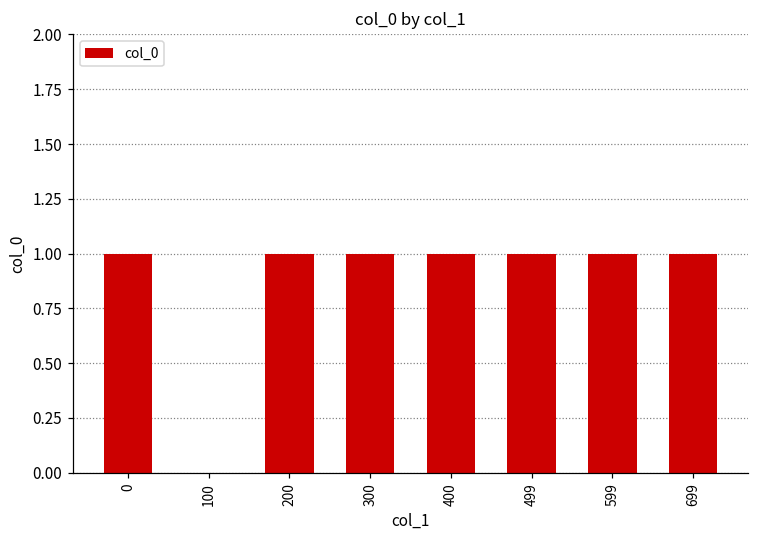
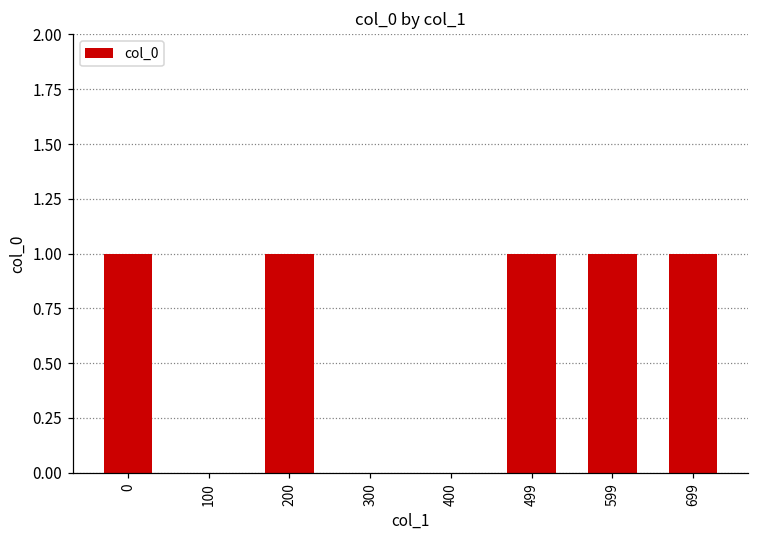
  {
    "0": 1,
    "100": 0,
    "200": 1,
-   "300": 1,
-   "400": 1,
+   "300": 0,
+   "400": 0,
    "499": 1,
    "599": 1,
    "699": 1
  }
